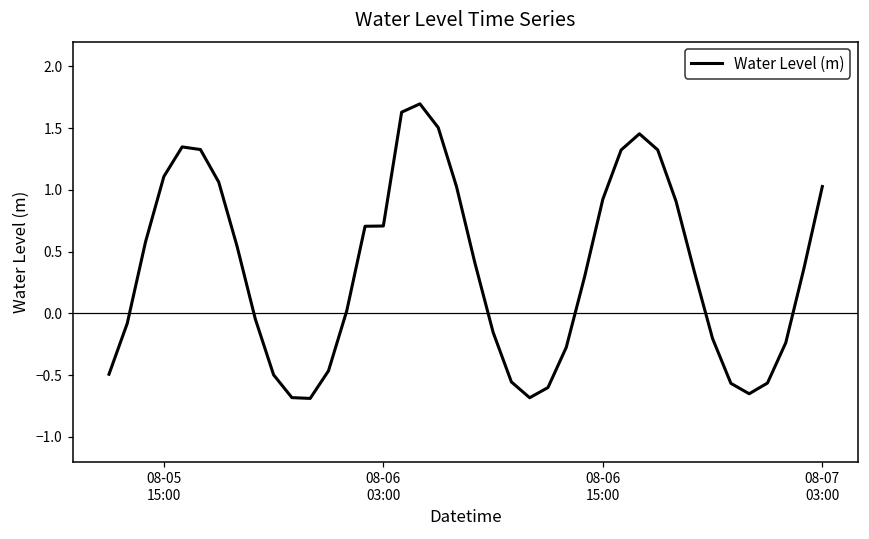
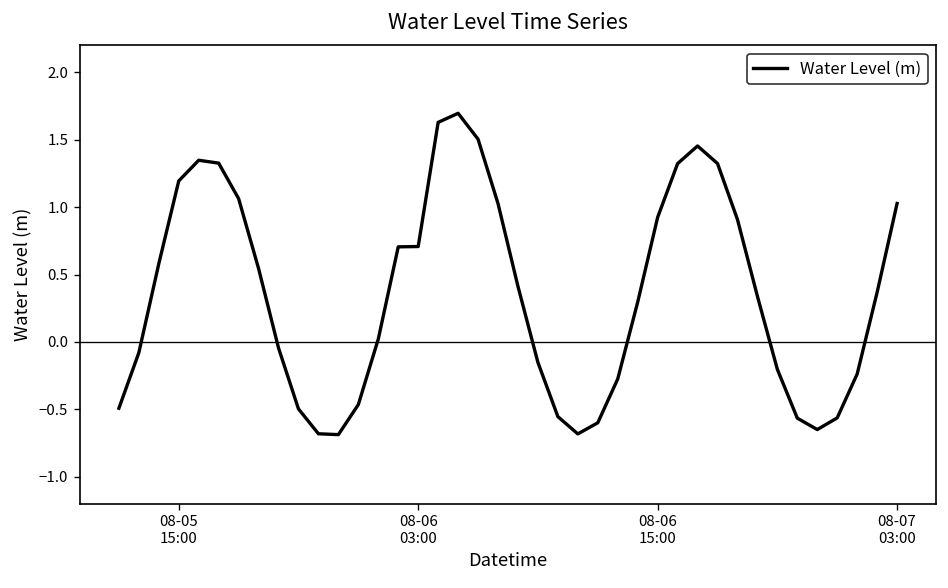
  {
-   "08-05 15:00": 1.11,
+   "08-05 15:00": 1.19,
    "08-06 03:00": 0.71,
    "08-06 15:00": 0.92,
    "08-07 03:00": 1.03
  }
